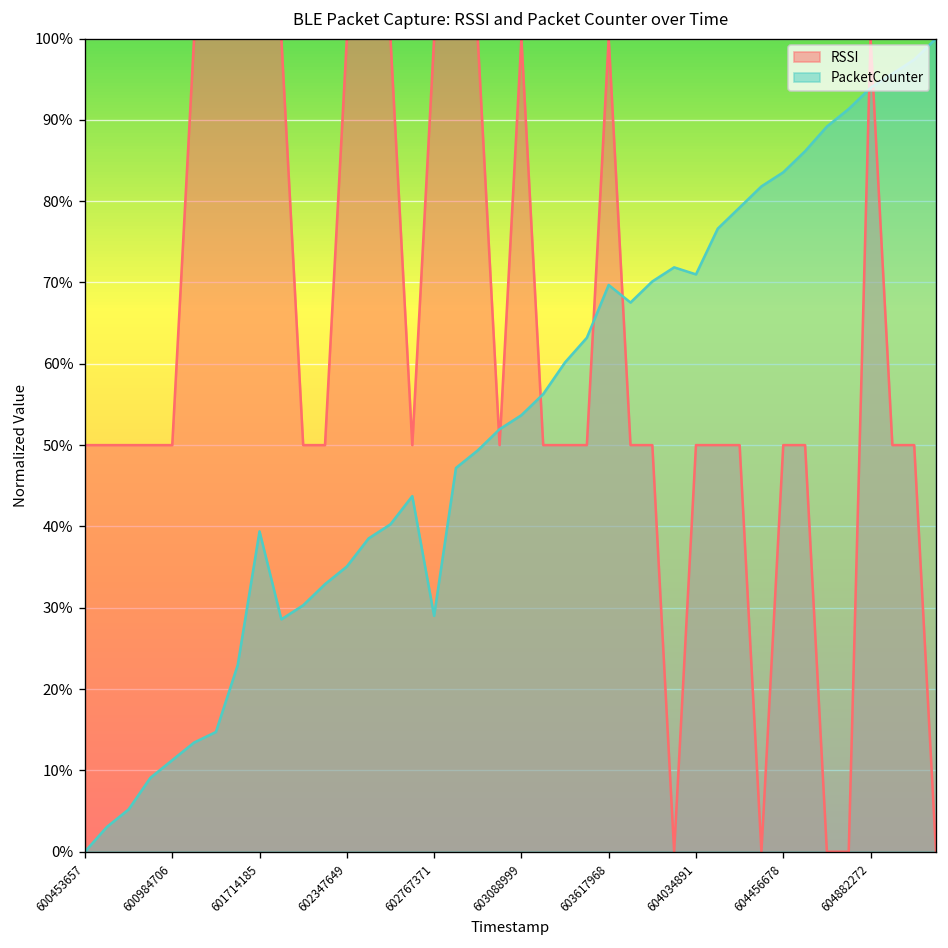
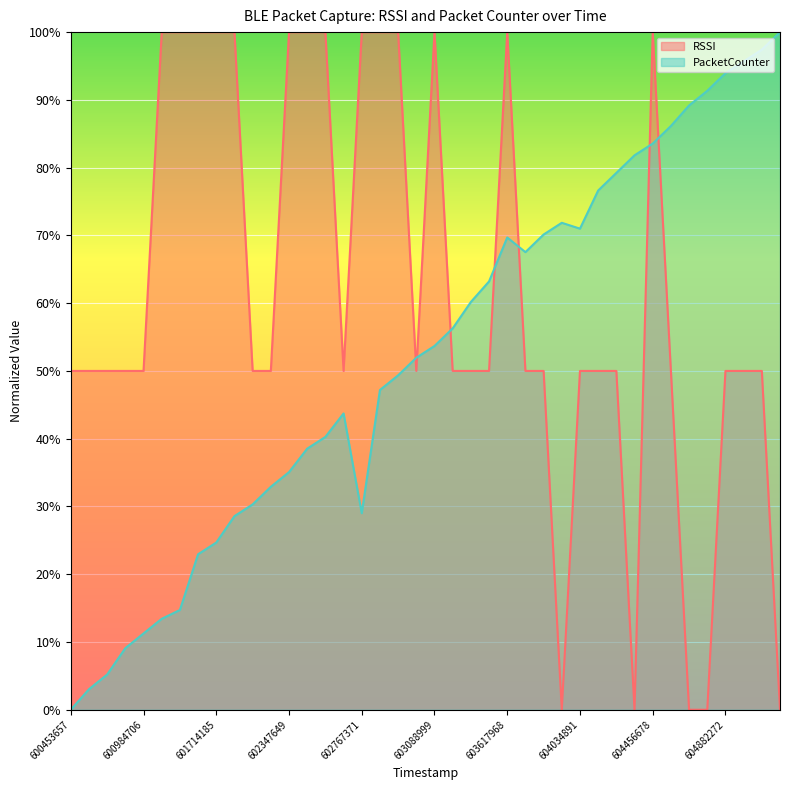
  {
    "RSSI": {
      "600453657": "50%",
      "600984706": "50%",
      "601714185": "100%",
      "602347649": "100%",
      "602767371": "100%",
      "603088999": "100%",
      "603617968": "100%",
      "604034891": "50%",
-     "604456678": "50%",
-     "604882272": "100%"
+     "604456678": "100%",
+     "604882272": "50%"
    },
    "PacketCounter": {
      "600453657": "0%",
      "600984706": "11%",
-     "601714185": "39%",
+     "601714185": "25%",
      "602347649": "35%",
      "602767371": "29%",
      "603088999": "54%",
      "603617968": "70%",
      "604034891": "71%",
      "604456678": "84%",
      "604882272": "94%"
    }
  }
